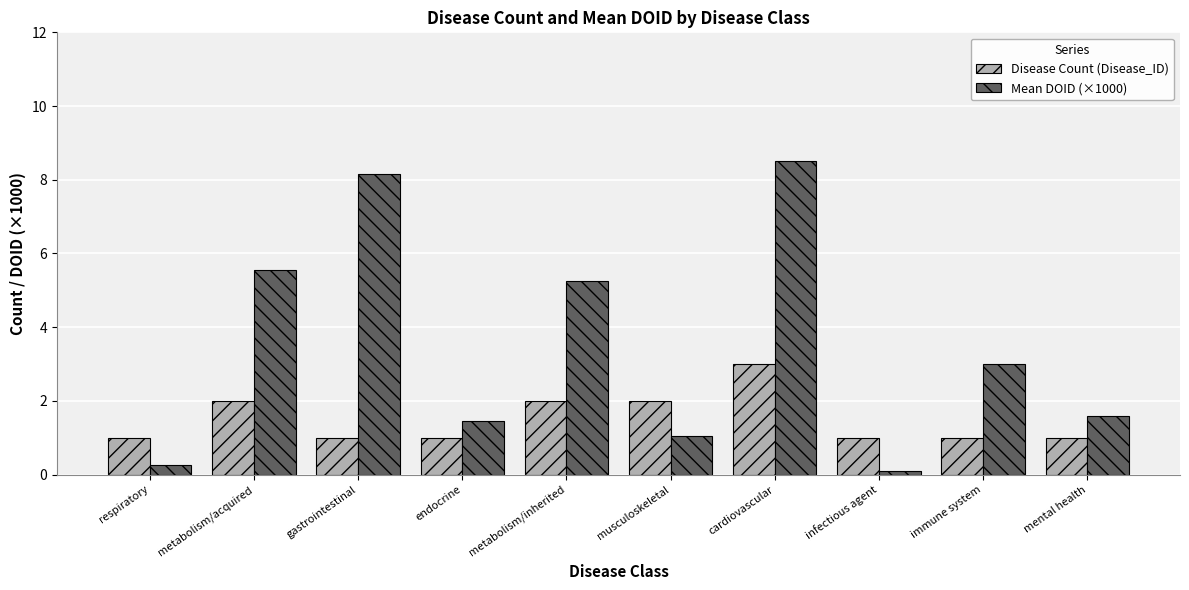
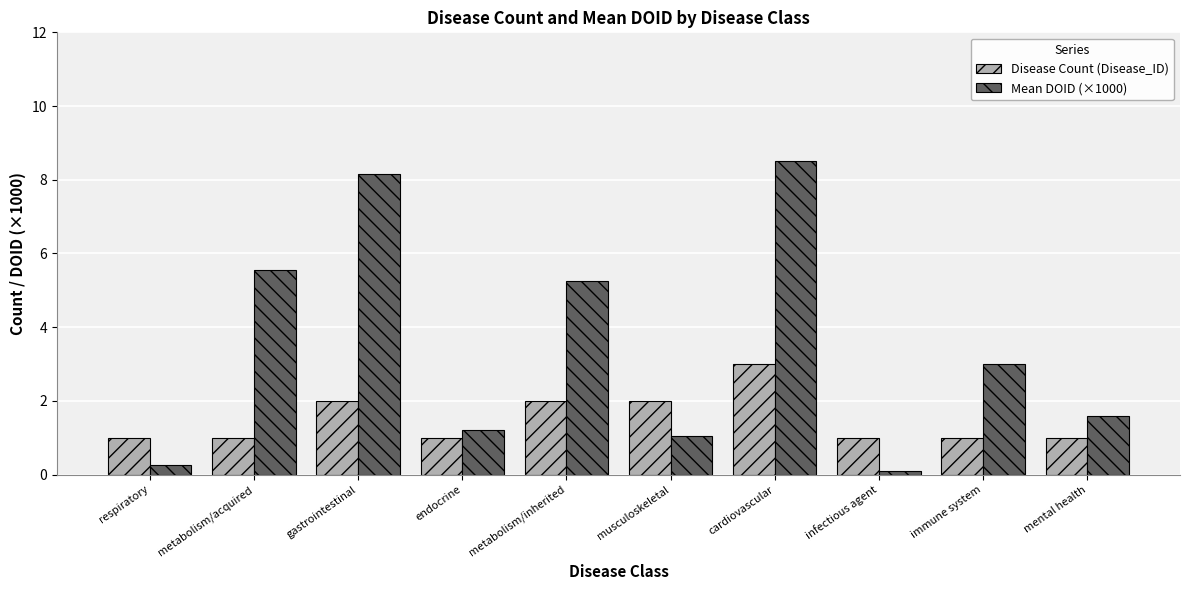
  {
    "Disease Count (Disease_ID)": {
      "respiratory": 1,
-     "metabolism/acquired": 2,
-     "gastrointestinal": 1,
+     "metabolism/acquired": 1,
+     "gastrointestinal": 2,
      "endocrine": 1,
      "metabolism/inherited": 2,
      "musculoskeletal": 2,
      "cardiovascular": 3,
      "infectious agent": 1,
      "immune system": 1,
      "mental health": 1
    },
    "Mean DOID (×1000)": {
      "respiratory": 0.2,
      "metabolism/acquired": 5.5,
      "gastrointestinal": 8.2,
-     "endocrine": 1.5,
+     "endocrine": 1.2,
      "metabolism/inherited": 5.2,
      "musculoskeletal": 1.1,
      "cardiovascular": 8.5,
      "infectious agent": 0.1,
      "immune system": 3.0,
      "mental health": 1.6
    }
  }
